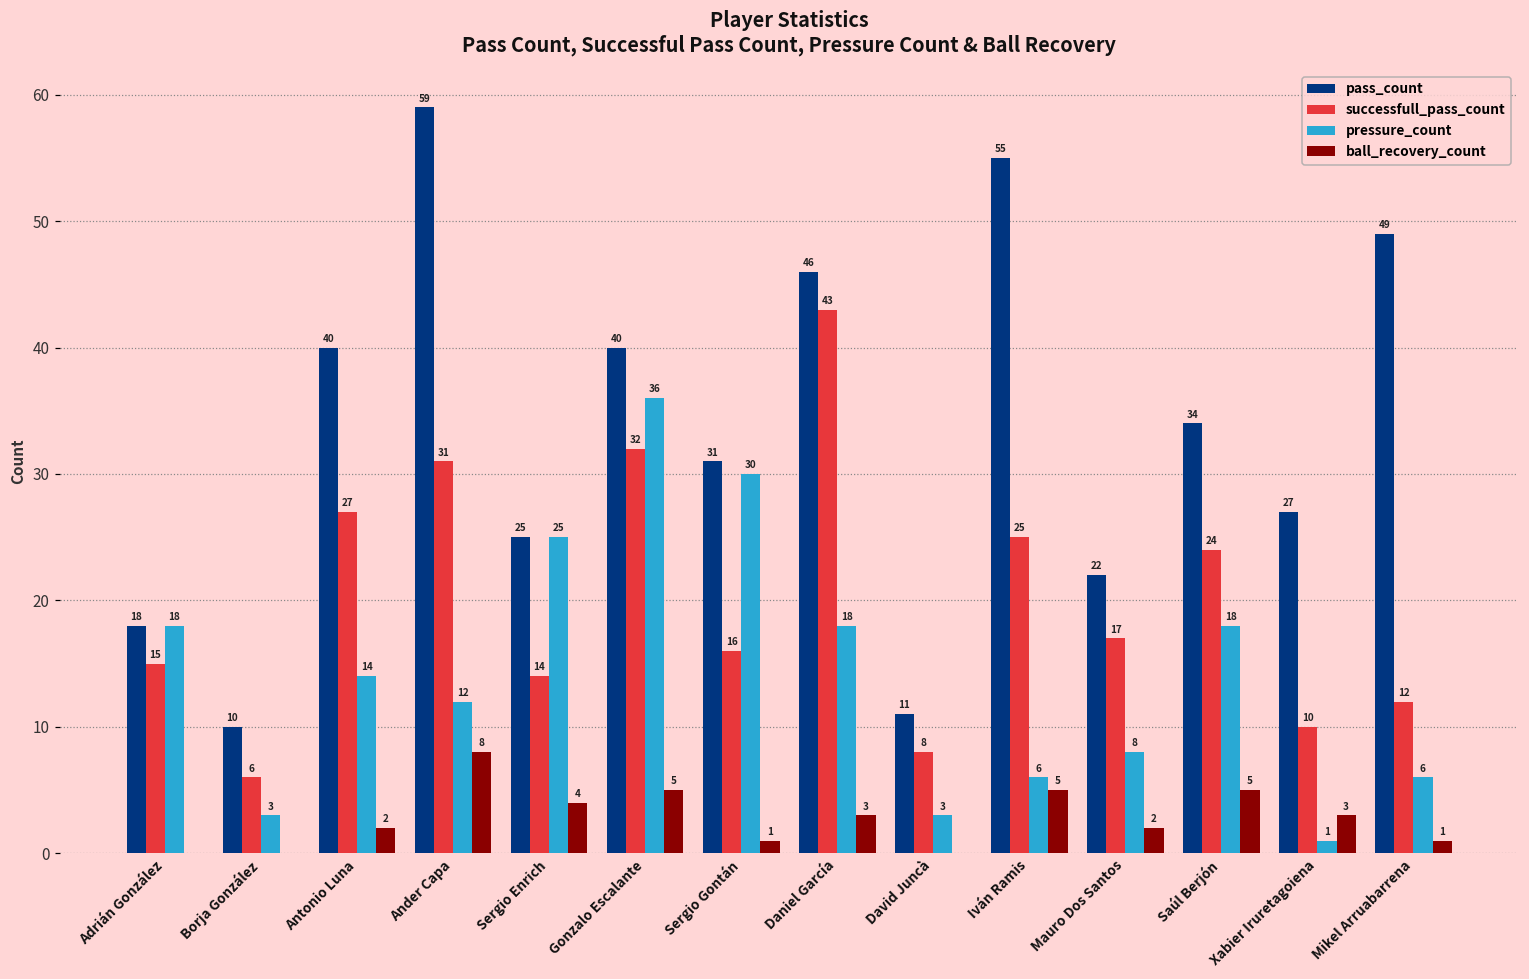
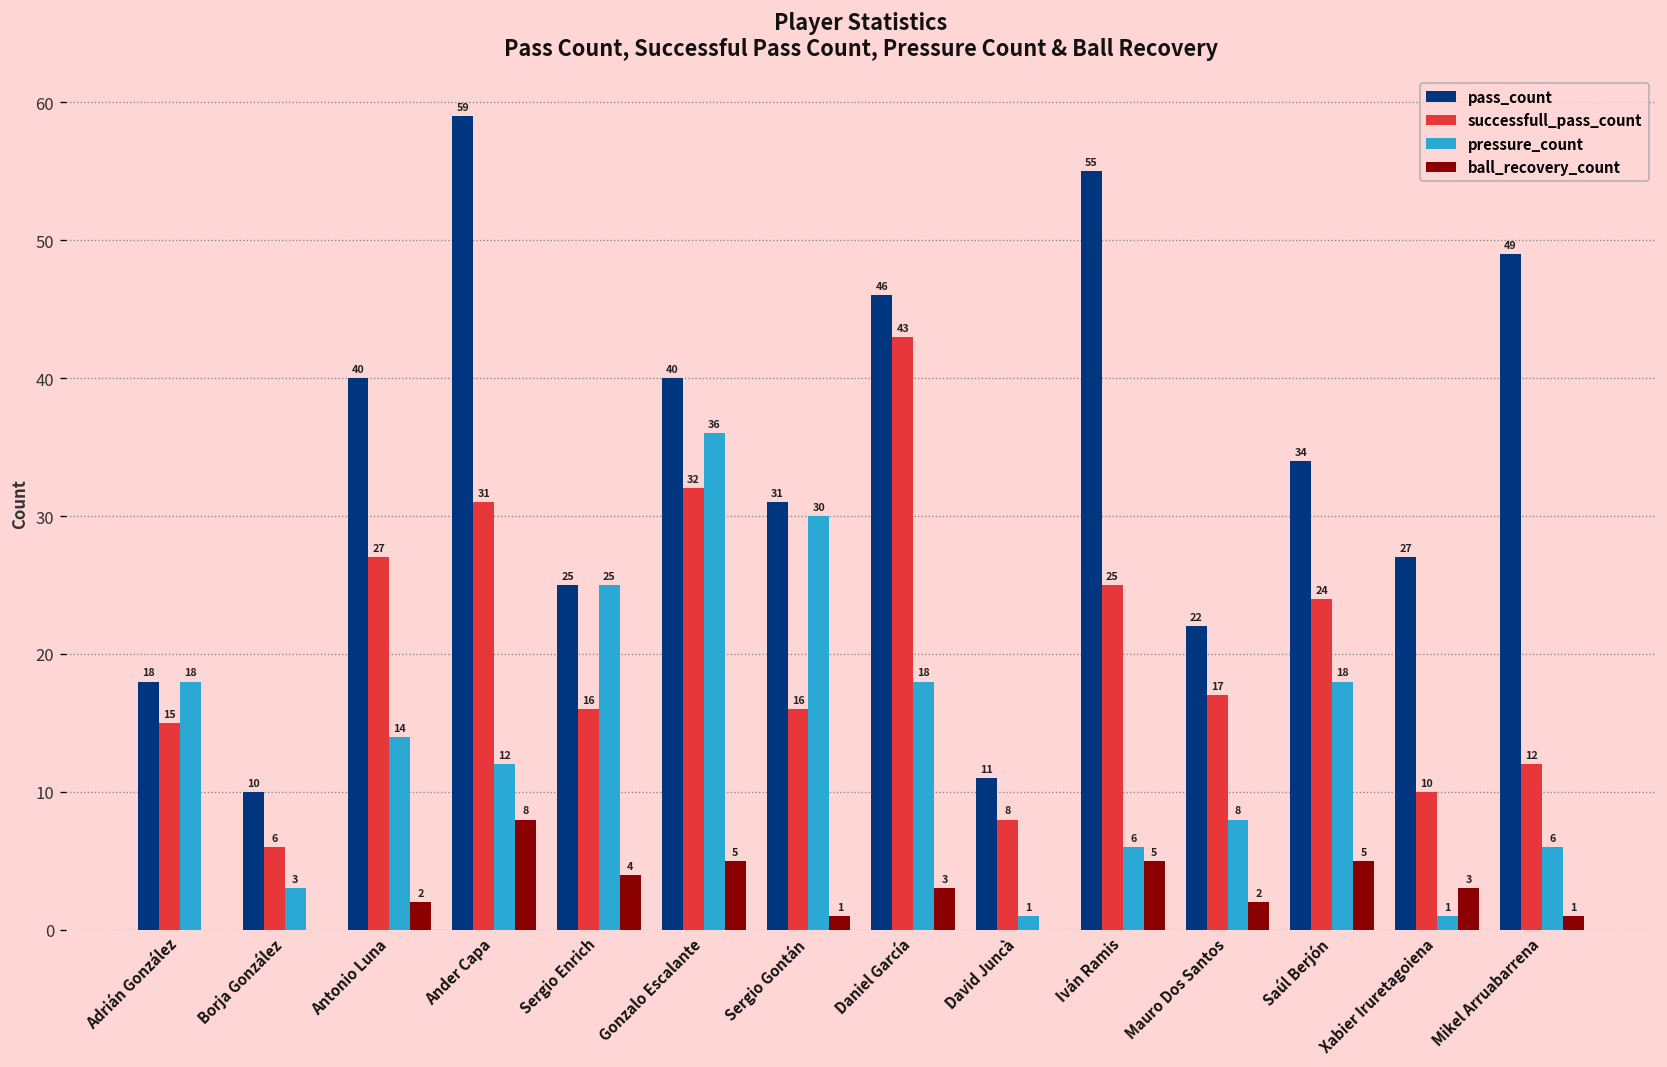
  {
    "pass_count": {
      "Adrián González": 18,
      "Borja González": 10,
      "Antonio Luna": 40,
      "Ander Capa": 59,
      "Sergio Enrich": 25,
      "Gonzalo Escalante": 40,
      "Sergio Gontán": 31,
      "Daniel García": 46,
      "David Juncà": 11,
      "Iván Ramis": 55,
      "Mauro Dos Santos": 22,
      "Saúl Berjón": 34,
      "Xabier Iruretagoiena": 27,
      "Mikel Arruabarrena": 49
    },
    "successfull_pass_count": {
      "Adrián González": 15,
      "Borja González": 6,
      "Antonio Luna": 27,
      "Ander Capa": 31,
-     "Sergio Enrich": 14,
+     "Sergio Enrich": 16,
      "Gonzalo Escalante": 32,
      "Sergio Gontán": 16,
      "Daniel García": 43,
      "David Juncà": 8,
      "Iván Ramis": 25,
      "Mauro Dos Santos": 17,
      "Saúl Berjón": 24,
      "Xabier Iruretagoiena": 10,
      "Mikel Arruabarrena": 12
    },
    "pressure_count": {
      "Adrián González": 18,
      "Borja González": 3,
      "Antonio Luna": 14,
      "Ander Capa": 12,
      "Sergio Enrich": 25,
      "Gonzalo Escalante": 36,
      "Sergio Gontán": 30,
      "Daniel García": 18,
-     "David Juncà": 3,
+     "David Juncà": 1,
      "Iván Ramis": 6,
      "Mauro Dos Santos": 8,
      "Saúl Berjón": 18,
      "Xabier Iruretagoiena": 1,
      "Mikel Arruabarrena": 6
    },
    "ball_recovery_count": {
      "Antonio Luna": 2,
      "Ander Capa": 8,
      "Sergio Enrich": 4,
      "Gonzalo Escalante": 5,
      "Sergio Gontán": 1,
      "Daniel García": 3,
      "Iván Ramis": 5,
      "Mauro Dos Santos": 2,
      "Saúl Berjón": 5,
      "Xabier Iruretagoiena": 3,
      "Mikel Arruabarrena": 1
    }
  }
